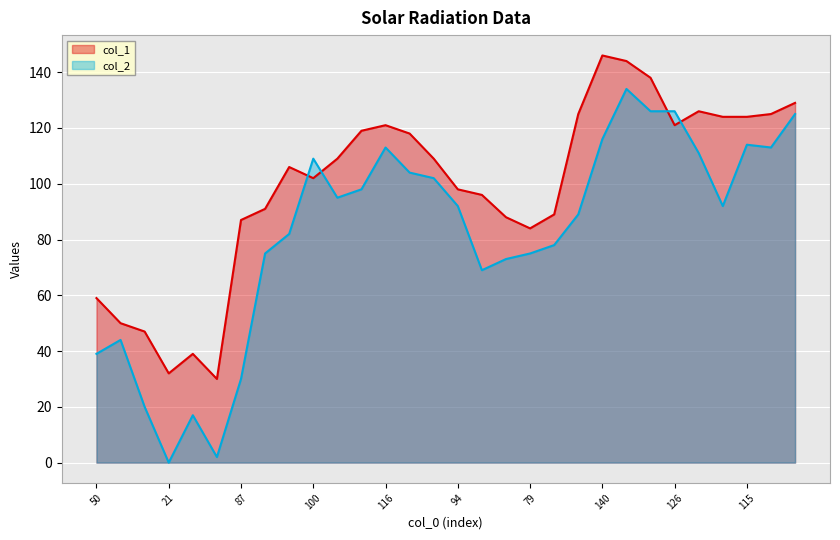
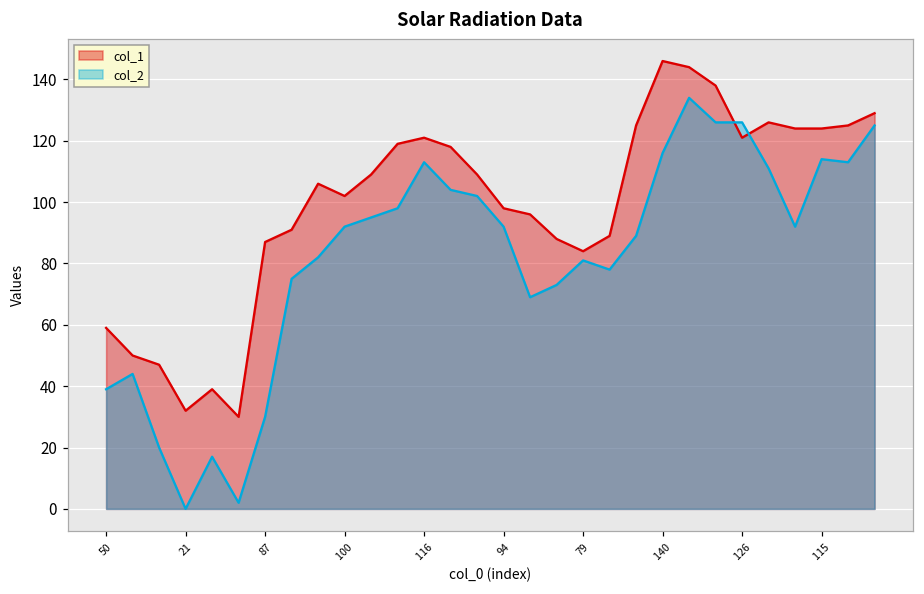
  {
    "col_1": {
      "50": 59,
      "21": 32,
      "87": 87,
      "100": 102,
      "94": 98,
      "79": 84,
      "126": 121,
      "115": 124
    },
    "col_2": {
      "50": 39,
      "21": 0,
      "87": 30,
-     "100": 109,
+     "100": 92,
      "94": 92,
-     "79": 75,
+     "79": 81,
      "126": 126,
      "115": 114
    }
  }
